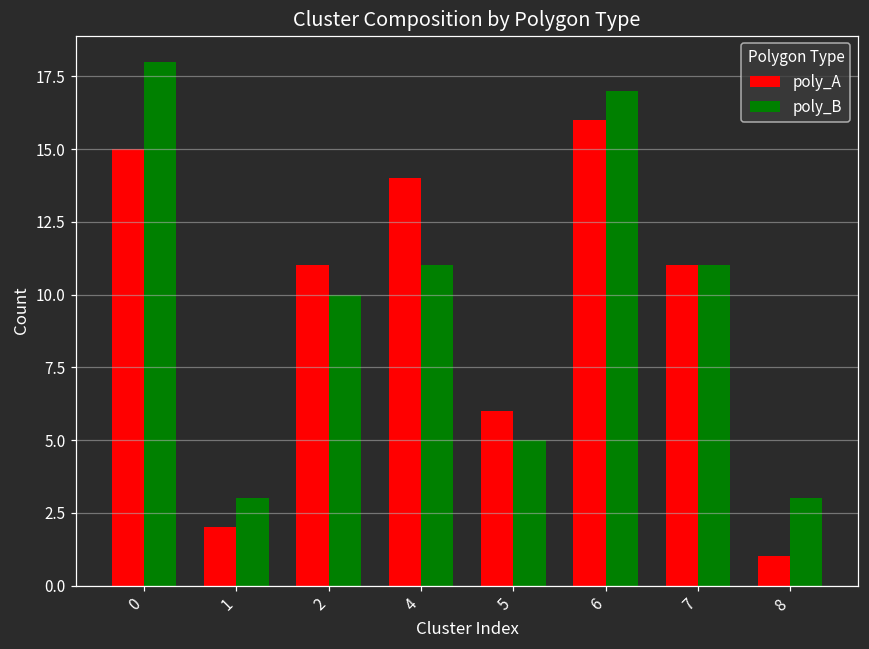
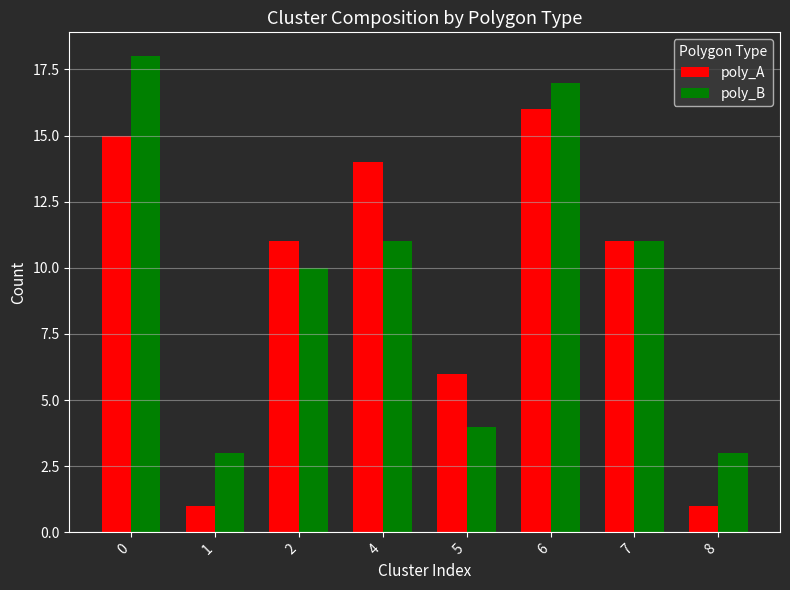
  {
    "poly_A": {
      "0": 15,
-     "1": 2,
+     "1": 1,
      "2": 11,
      "4": 14,
      "5": 6,
      "6": 16,
      "7": 11,
      "8": 1
    },
    "poly_B": {
      "0": 18,
      "1": 3,
      "2": 10,
      "4": 11,
-     "5": 5,
+     "5": 4,
      "6": 17,
      "7": 11,
      "8": 3
    }
  }
